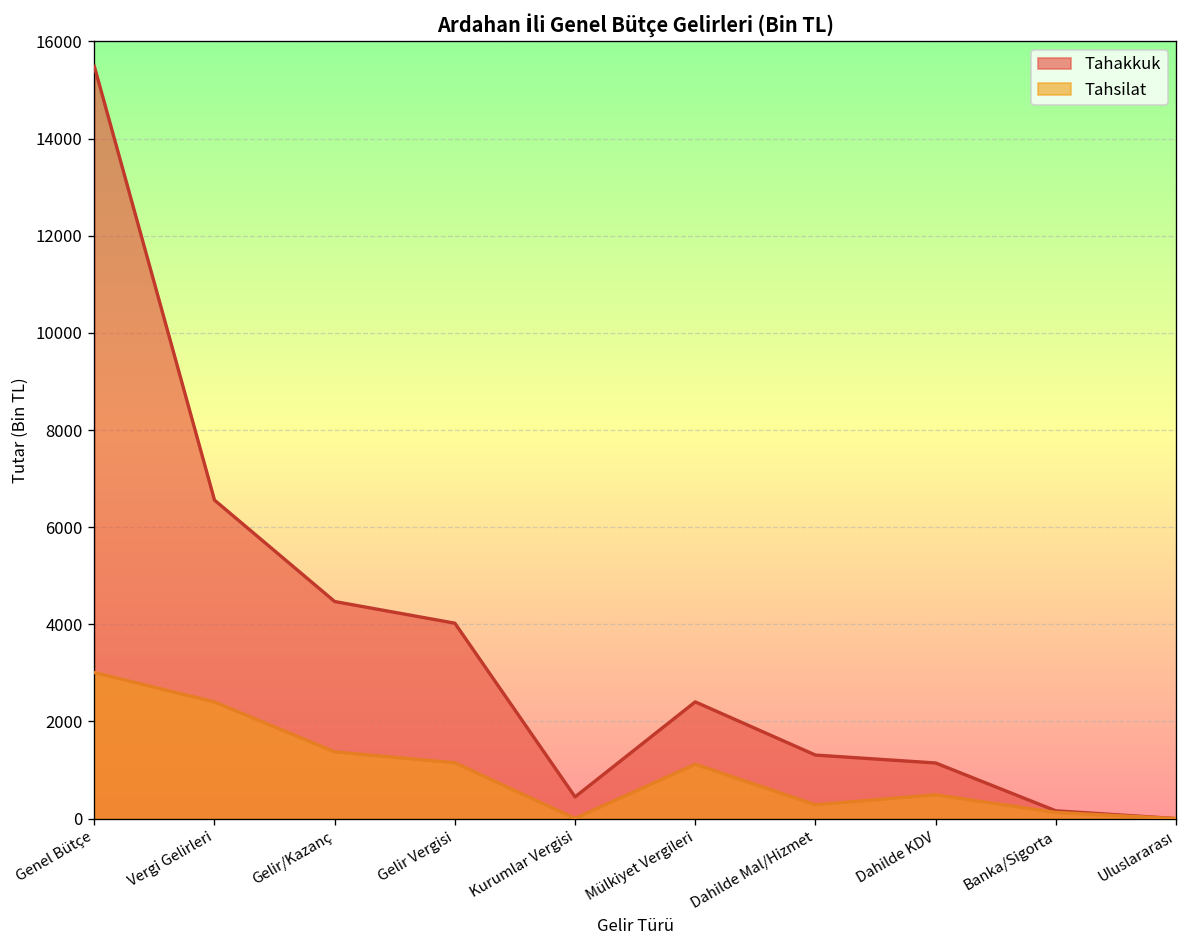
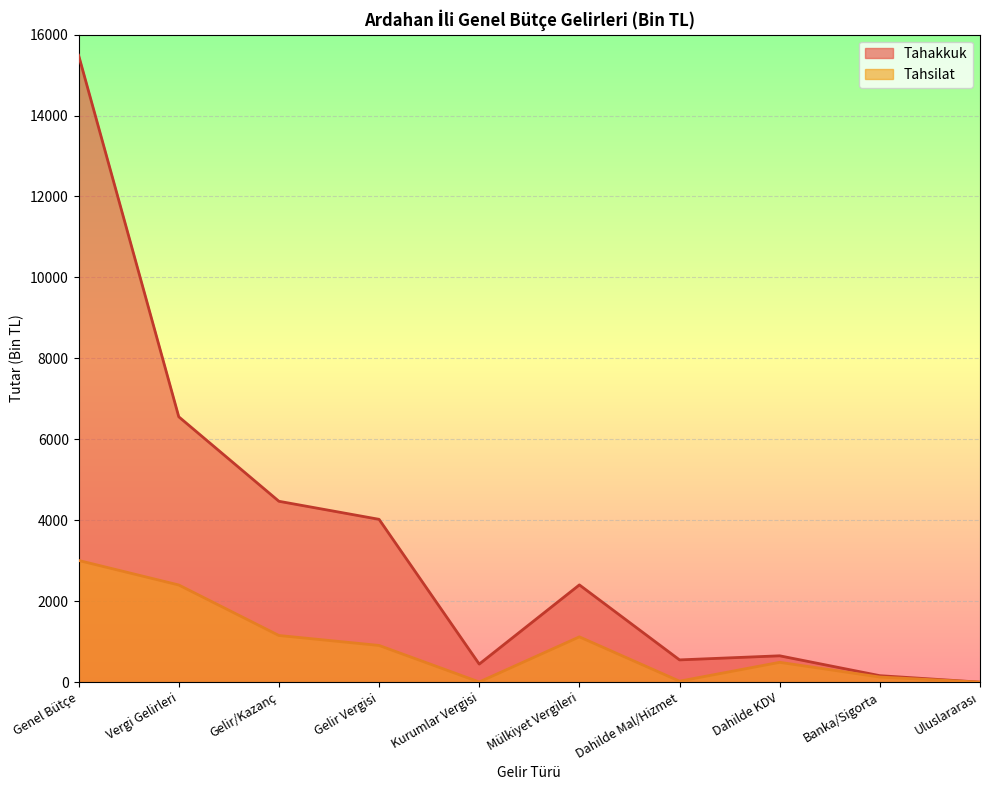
  {
    "Tahakkuk": {
      "Genel Bütçe": 15500,
      "Vergi Gelirleri": 6600,
      "Gelir/Kazanç": 4500,
      "Gelir Vergisi": 4000,
      "Kurumlar Vergisi": 400,
      "Mülkiyet Vergileri": 2400,
-     "Dahilde Mal/Hizmet": 1300,
-     "Dahilde KDV": 1100
+     "Dahilde Mal/Hizmet": 600,
+     "Dahilde KDV": 700
    },
    "Tahsilat": {
      "Genel Bütçe": 3000,
      "Vergi Gelirleri": 2400,
-     "Gelir/Kazanç": 1400,
-     "Gelir Vergisi": 1100,
+     "Gelir/Kazanç": 1200,
+     "Gelir Vergisi": 900,
      "Kurumlar Vergisi": 0,
      "Mülkiyet Vergileri": 1100,
-     "Dahilde Mal/Hizmet": 300,
+     "Dahilde Mal/Hizmet": 0,
      "Dahilde KDV": 500
    }
  }
